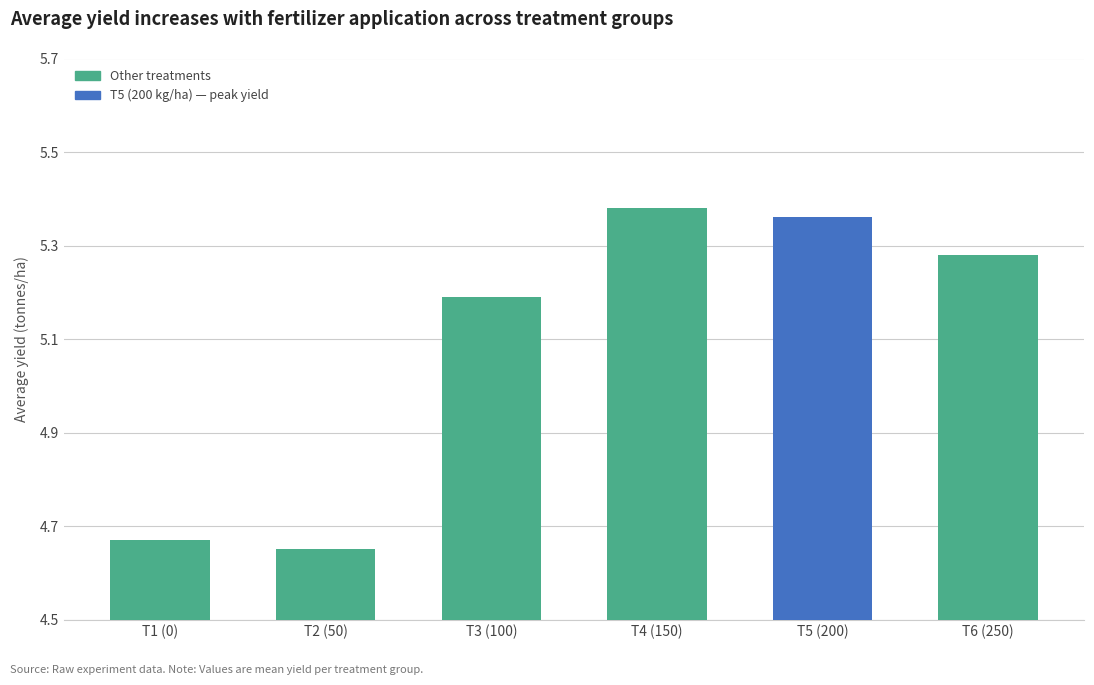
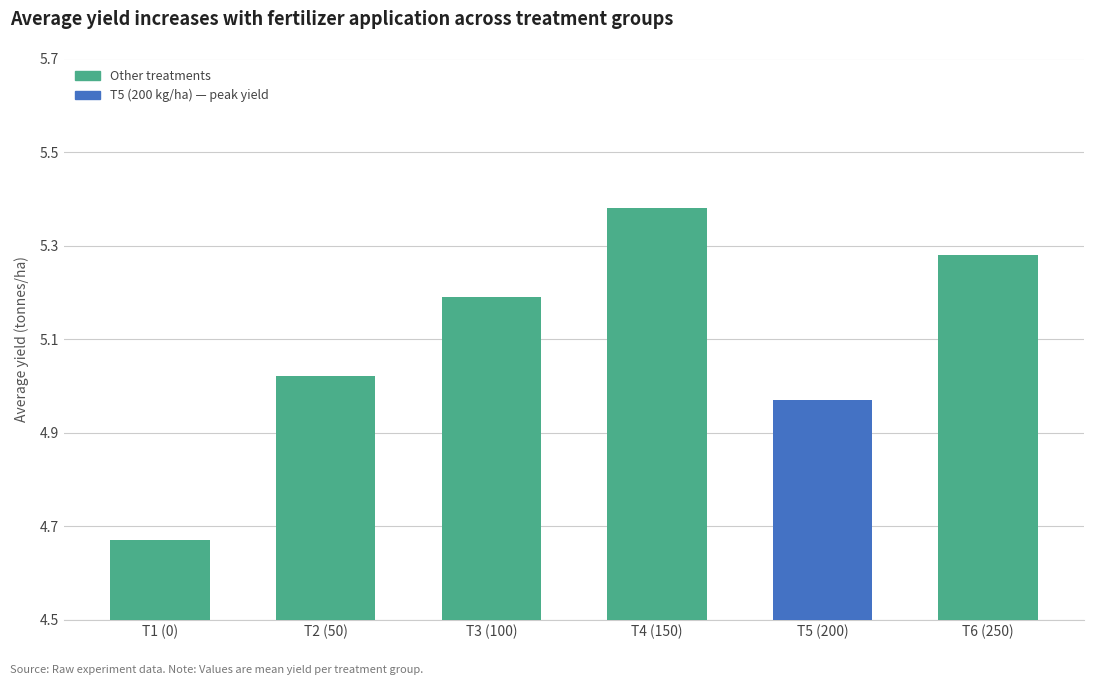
  {
    "T1 (0)": 4.67,
-   "T2 (50)": 4.65,
+   "T2 (50)": 5.02,
    "T3 (100)": 5.19,
    "T4 (150)": 5.38,
-   "T5 (200)": 5.36,
+   "T5 (200)": 4.97,
    "T6 (250)": 5.28
  }
